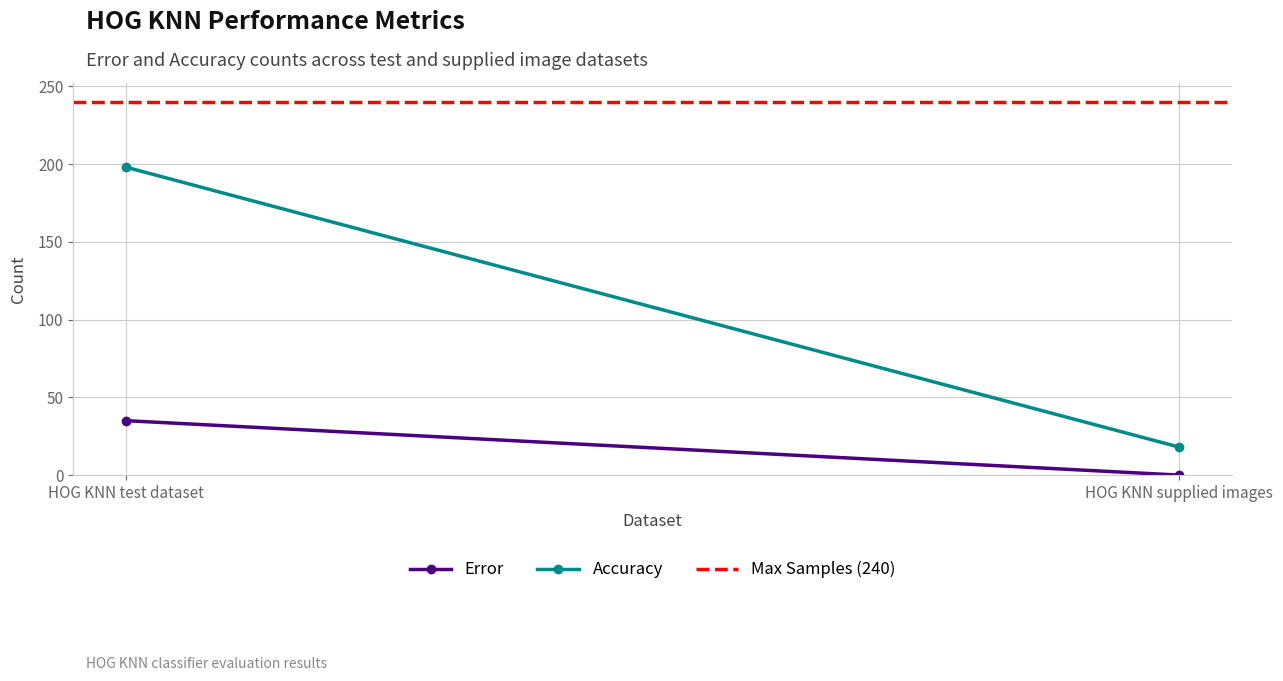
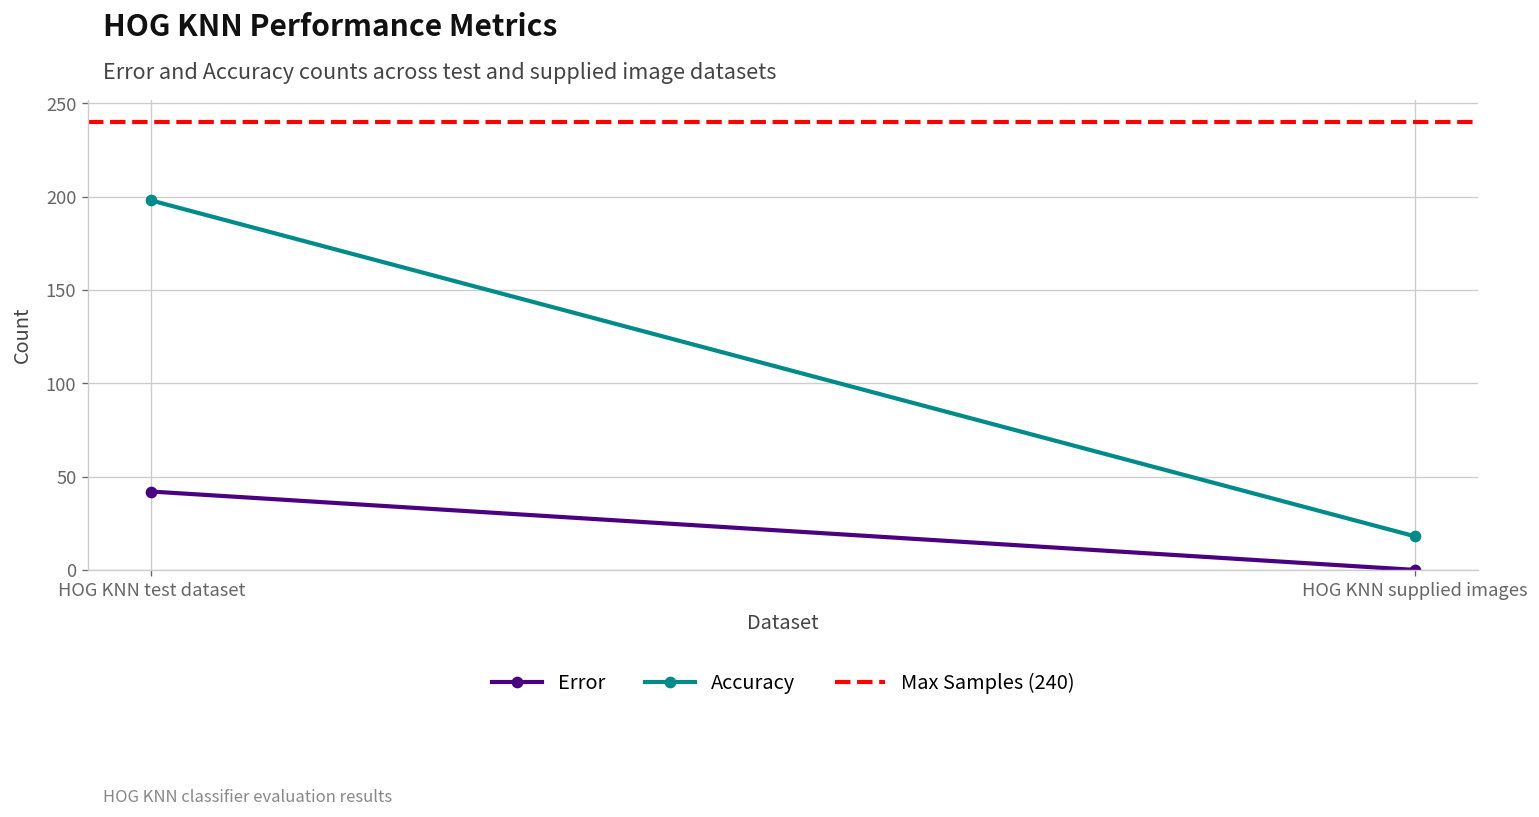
  {
    "Error": {
-     "HOG KNN test dataset": 35,
+     "HOG KNN test dataset": 42,
      "HOG KNN supplied images": 0
    },
    "Accuracy": {
      "HOG KNN test dataset": 198,
      "HOG KNN supplied images": 18
    }
  }
